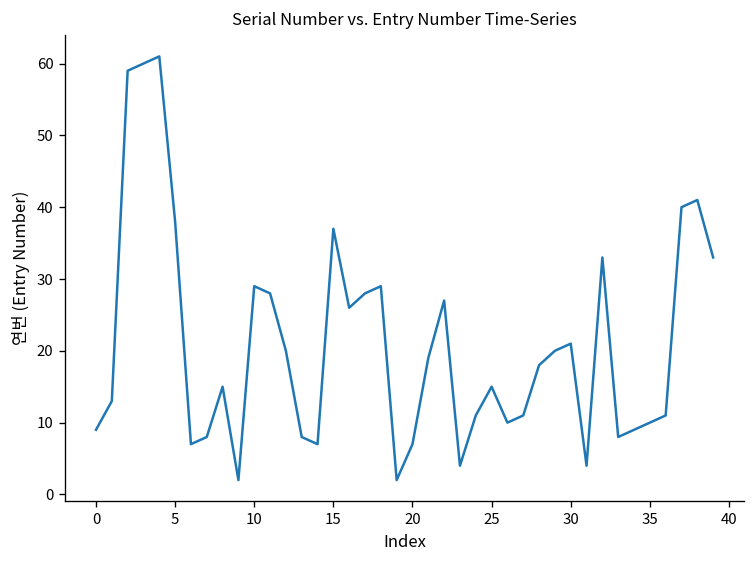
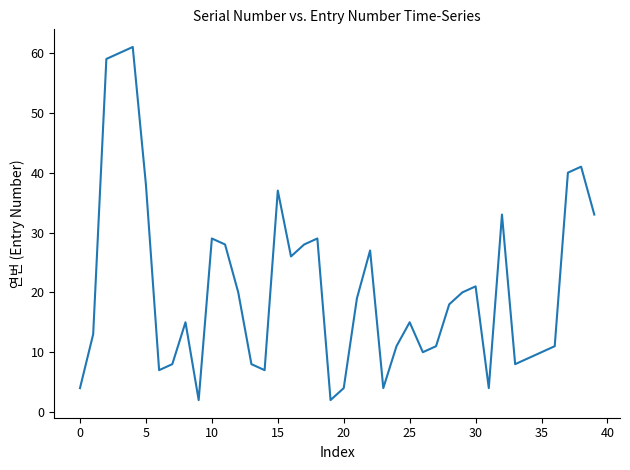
  {
-   "0": 9,
+   "0": 4,
    "5": 38,
    "10": 29,
    "15": 37,
-   "20": 7,
+   "20": 4,
    "25": 15,
    "30": 21,
    "35": 10
  }
